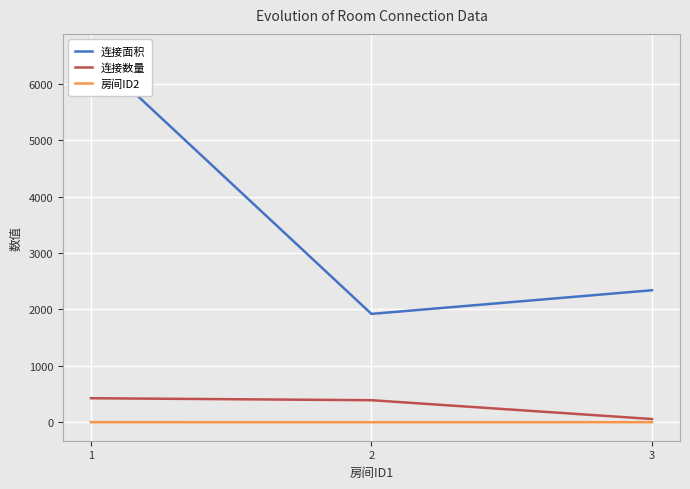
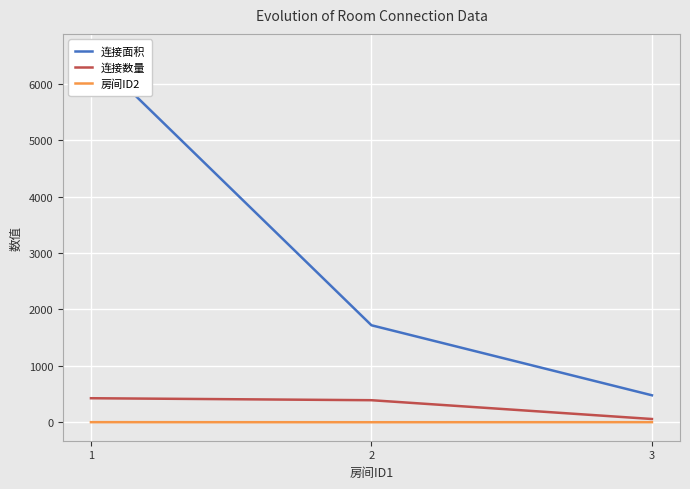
  {
    "连接面积": {
-     "2": 1900,
-     "3": 2300
+     "2": 1700,
+     "3": 500
    },
    "连接数量": {
      "1": 400,
      "2": 400,
      "3": 100
    },
    "房间ID2": {
      "1": 0,
      "2": 0,
      "3": 0
    }
  }
